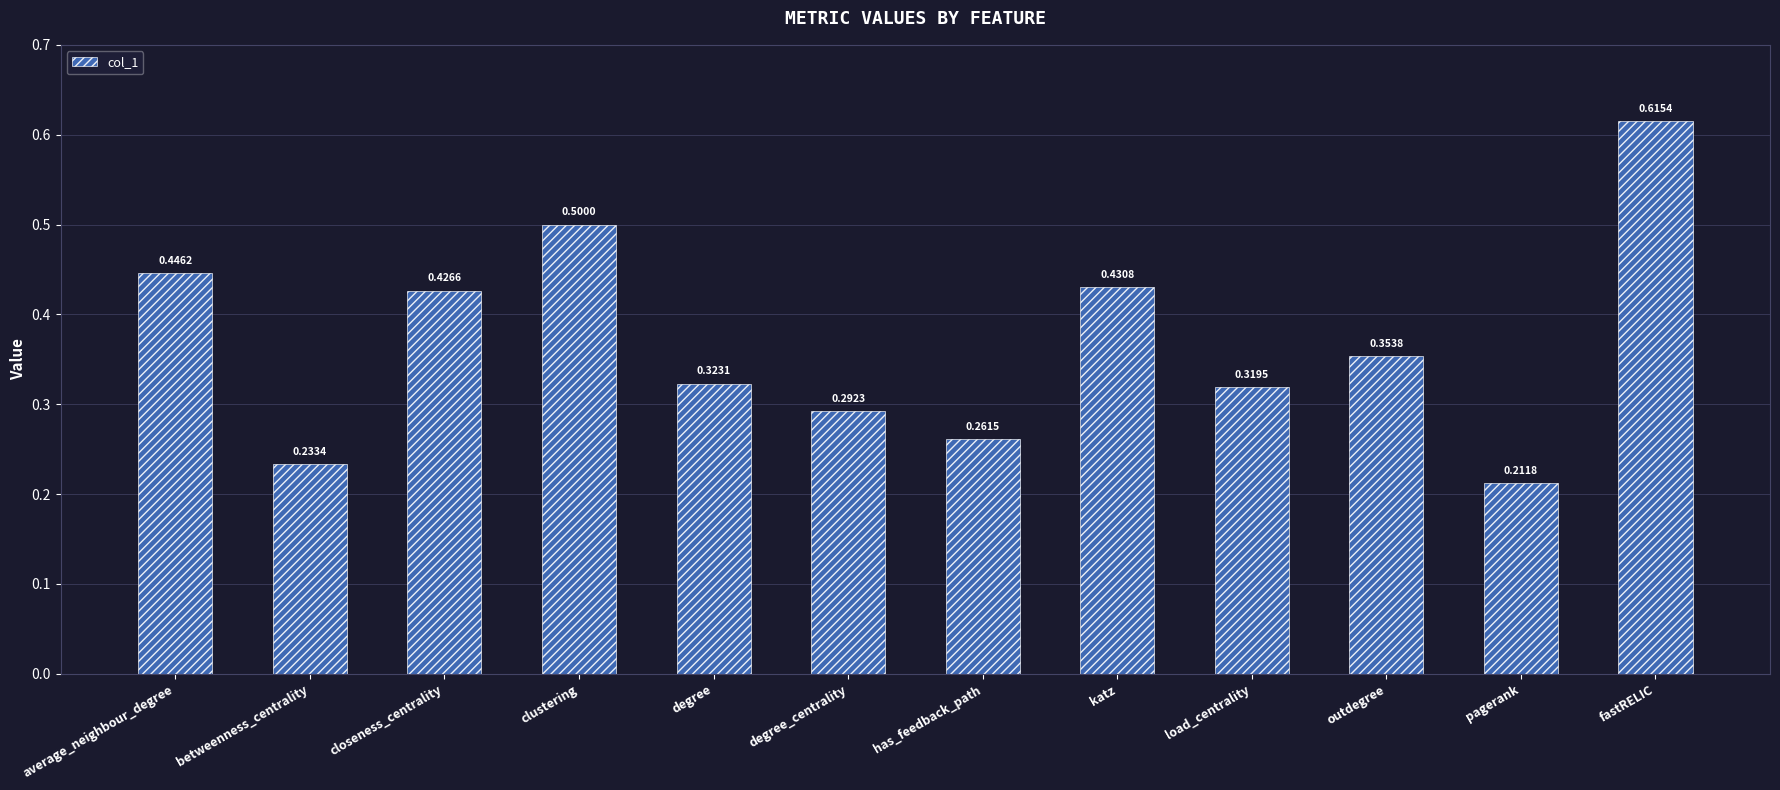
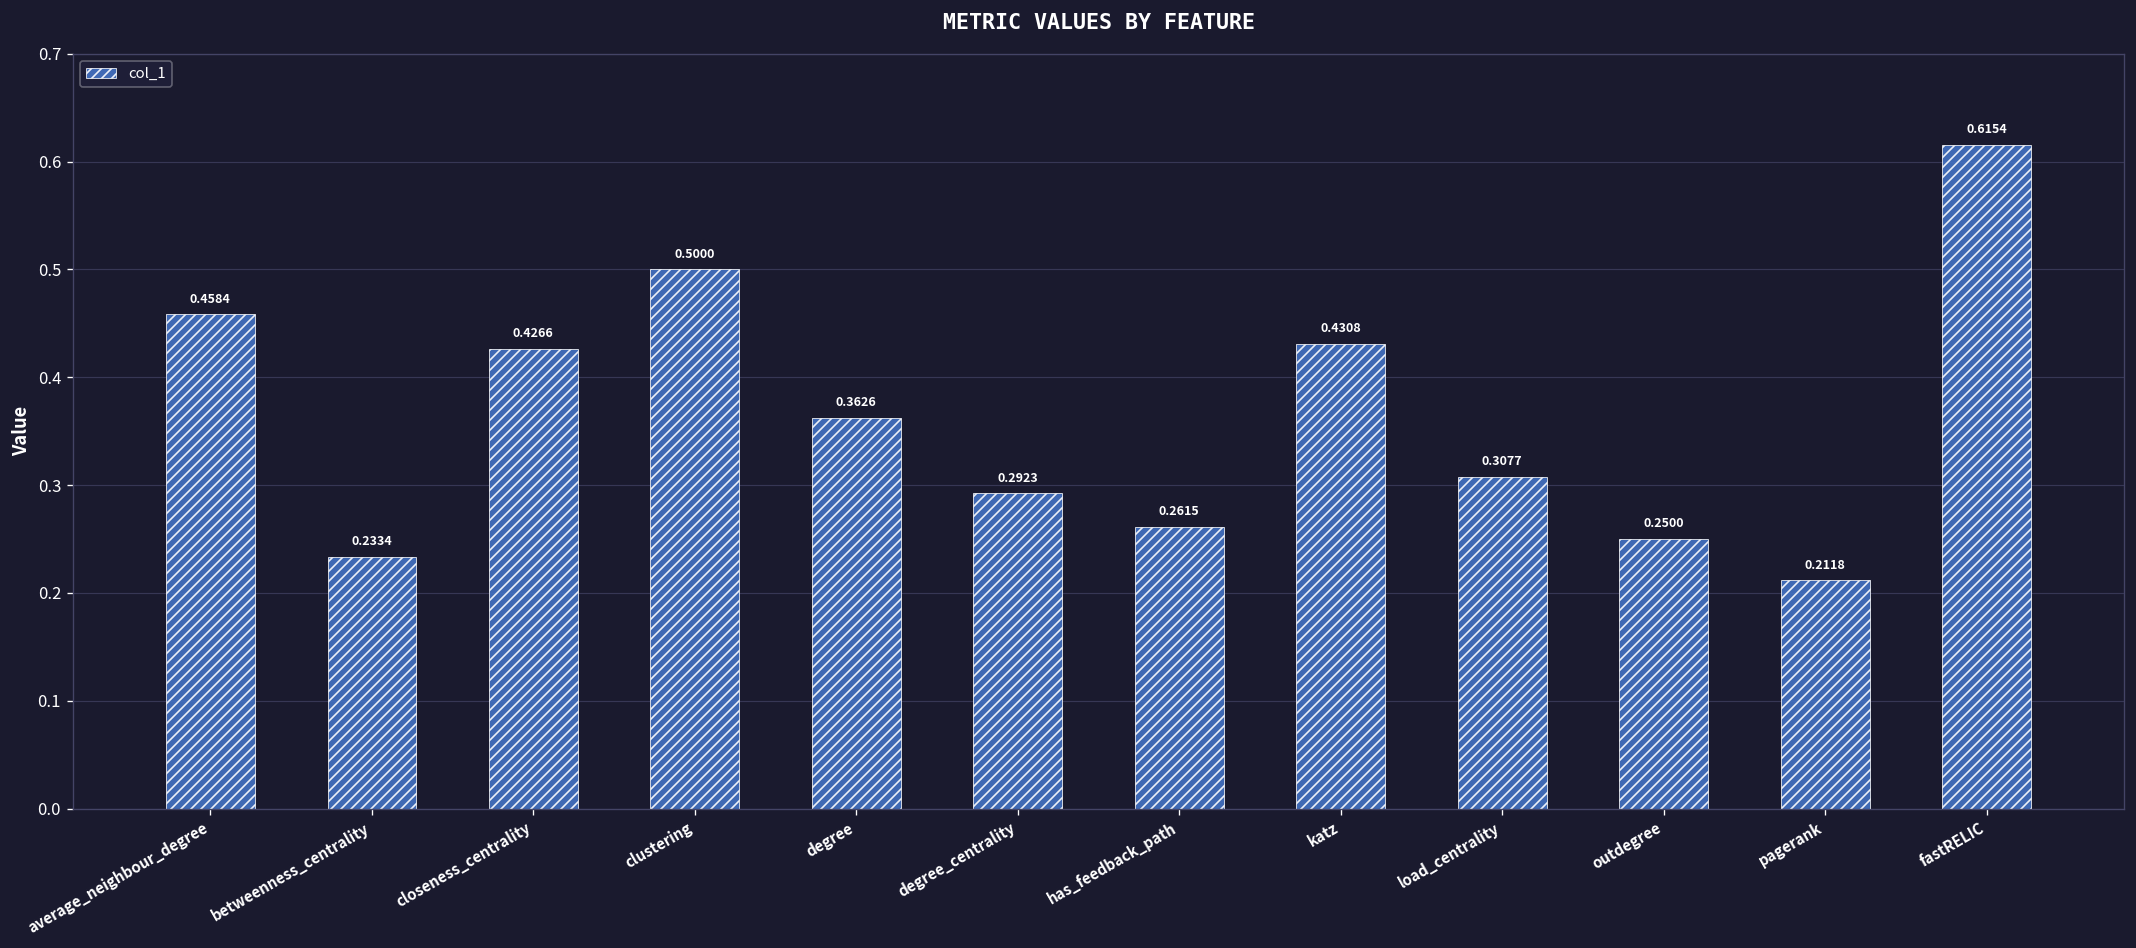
  {
-   "average_neighbour_degree": 0.4462,
+   "average_neighbour_degree": 0.4584,
    "betweenness_centrality": 0.2334,
    "closeness_centrality": 0.4266,
    "clustering": 0.5000,
-   "degree": 0.3231,
+   "degree": 0.3626,
    "degree_centrality": 0.2923,
    "has_feedback_path": 0.2615,
    "katz": 0.4308,
-   "load_centrality": 0.3195,
-   "outdegree": 0.3538,
+   "load_centrality": 0.3077,
+   "outdegree": 0.2500,
    "pagerank": 0.2118,
    "fastRELIC": 0.6154
  }
